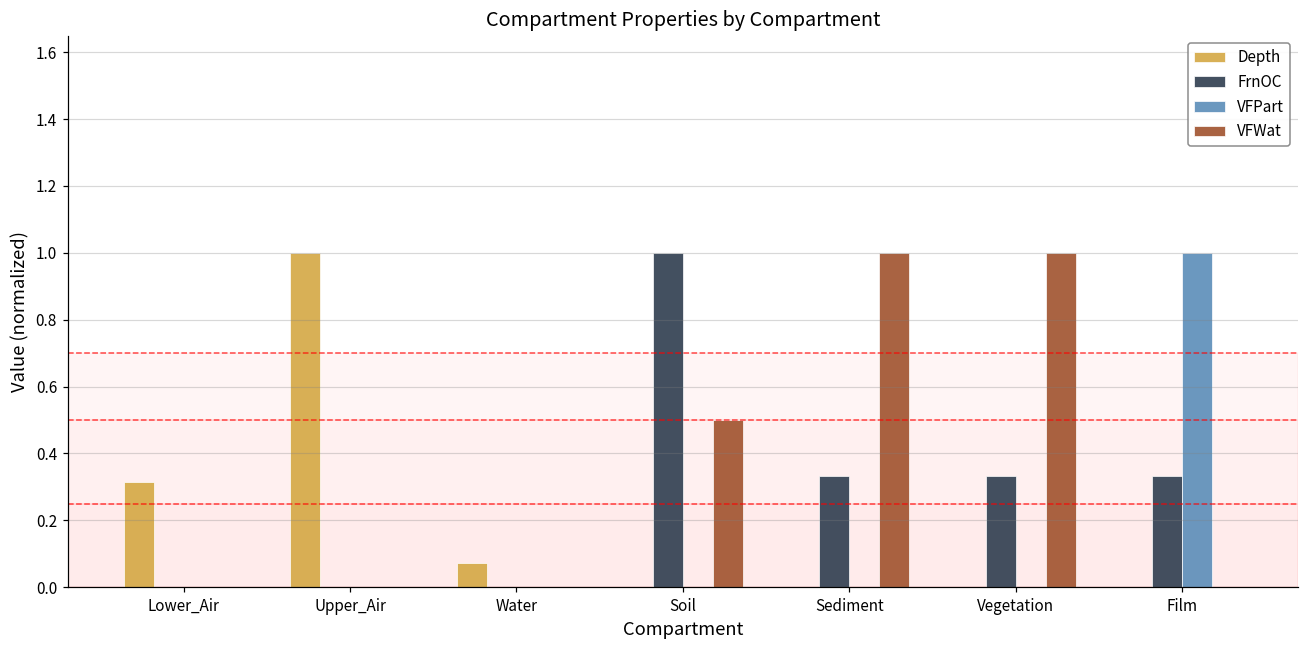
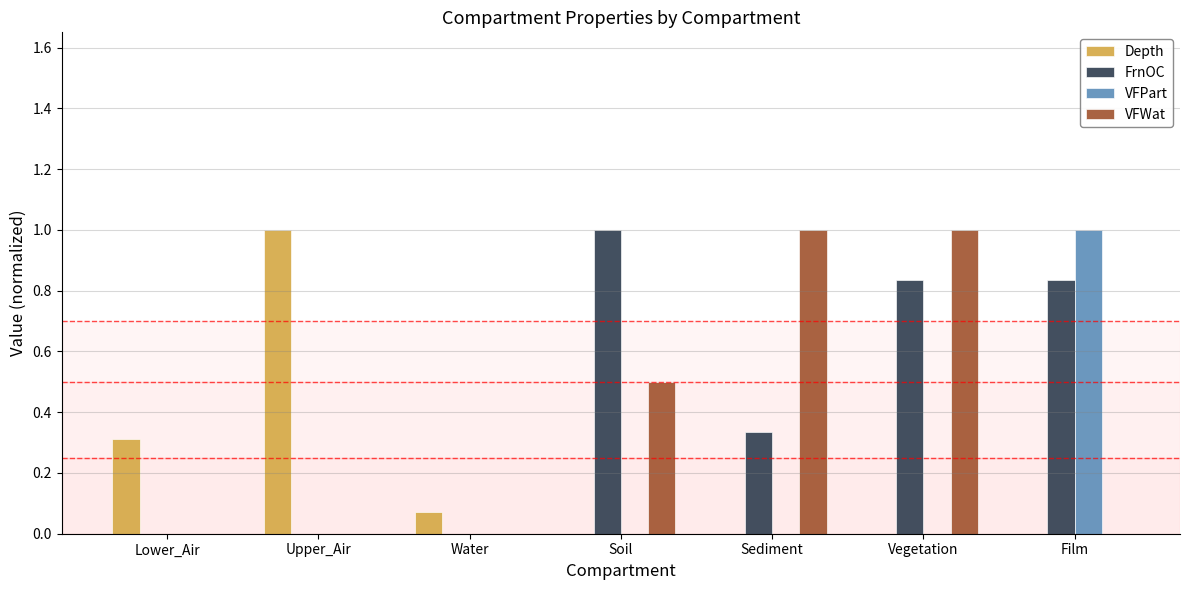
  {
    "Depth": {
      "Lower_Air": 0.31,
      "Upper_Air": 1.00,
      "Water": 0.07
    },
    "FrnOC": {
      "Lower_Air": 0.00,
      "Upper_Air": 0.00,
      "Water": 0.00,
      "Soil": 1.00,
      "Sediment": 0.33,
-     "Vegetation": 0.33,
-     "Film": 0.33
+     "Vegetation": 0.83,
+     "Film": 0.83
    },
    "VFPart": {
      "Soil": 0.00,
      "Sediment": 0.00,
      "Vegetation": 0.00,
      "Film": 1.00
    },
    "VFWat": {
      "Lower_Air": 0.00,
      "Upper_Air": 0.00,
      "Water": 0.00,
      "Soil": 0.50,
      "Sediment": 1.00,
      "Vegetation": 1.00,
      "Film": 0.00
    }
  }
